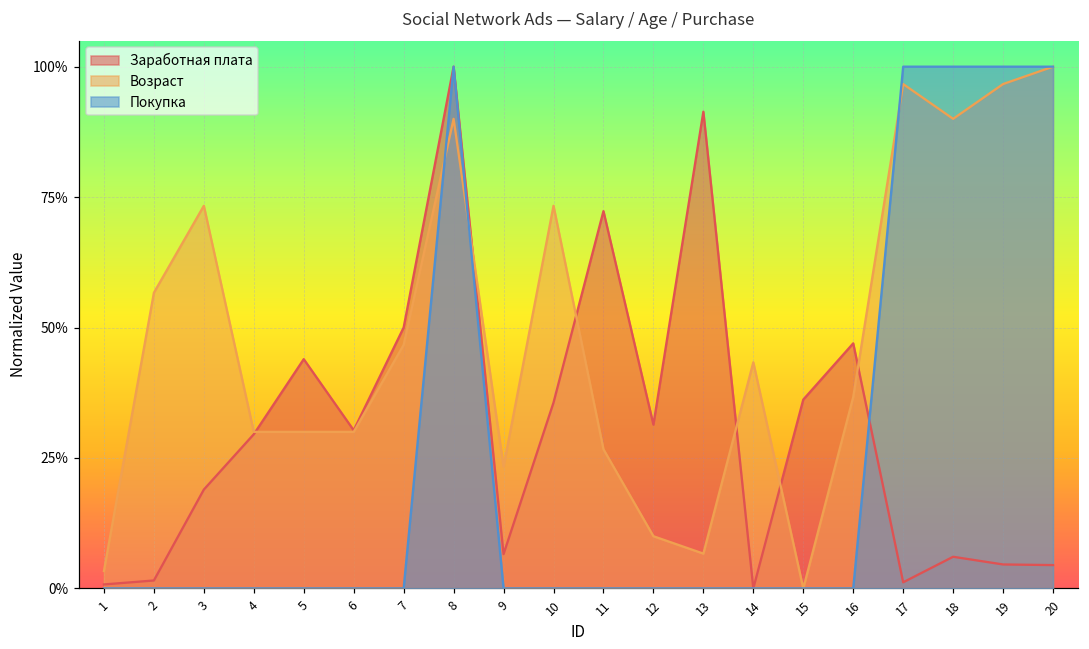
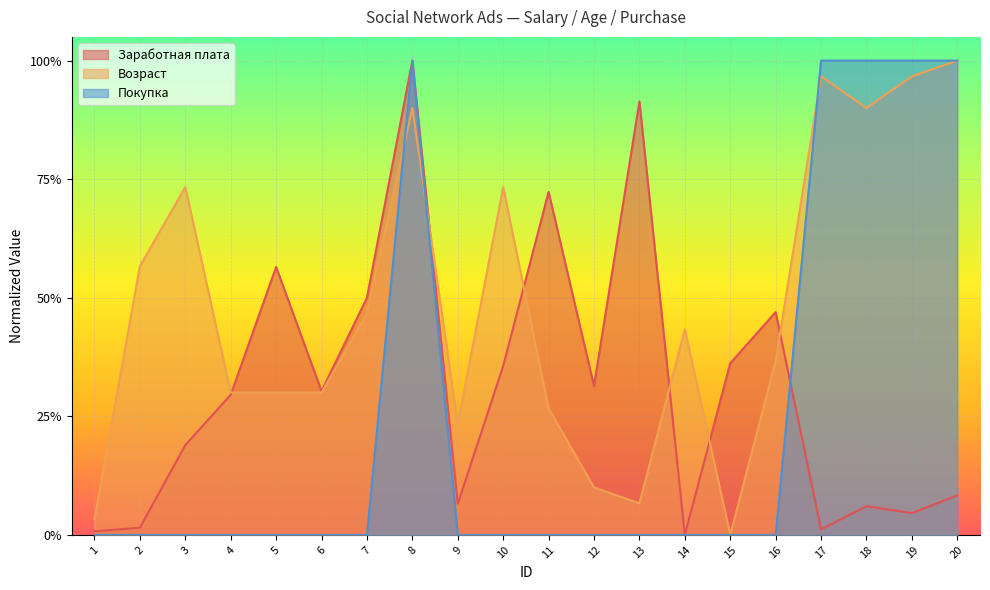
  {
    "Заработная плата": {
      "1": "1%",
      "2": "2%",
      "3": "19%",
-     "5": "44%",
+     "5": "56%",
      "7": "50%",
      "9": "7%",
      "10": "36%",
      "11": "72%",
      "12": "31%",
      "13": "91%",
      "15": "36%",
      "16": "47%",
      "17": "1%",
      "18": "6%",
      "19": "5%",
-     "20": "4%"
+     "20": "8%"
    },
    "Возраст": {
      "1": "3%",
      "2": "57%",
      "3": "73%",
      "5": "30%",
      "7": "47%",
      "8": "90%",
      "9": "23%",
      "10": "73%",
      "11": "27%",
      "12": "10%",
      "13": "7%",
      "14": "43%",
      "16": "37%",
      "17": "97%",
      "18": "90%",
      "19": "97%"
    },
    "Покупка": {
      "1": "0%",
      "2": "0%",
      "3": "0%",
      "4": "0%",
      "5": "0%",
      "6": "0%",
      "7": "0%",
      "9": "0%",
      "10": "0%",
      "11": "0%",
      "12": "0%",
      "13": "0%",
      "16": "0%",
      "17": "100%",
      "18": "100%",
      "19": "100%"
    }
  }
